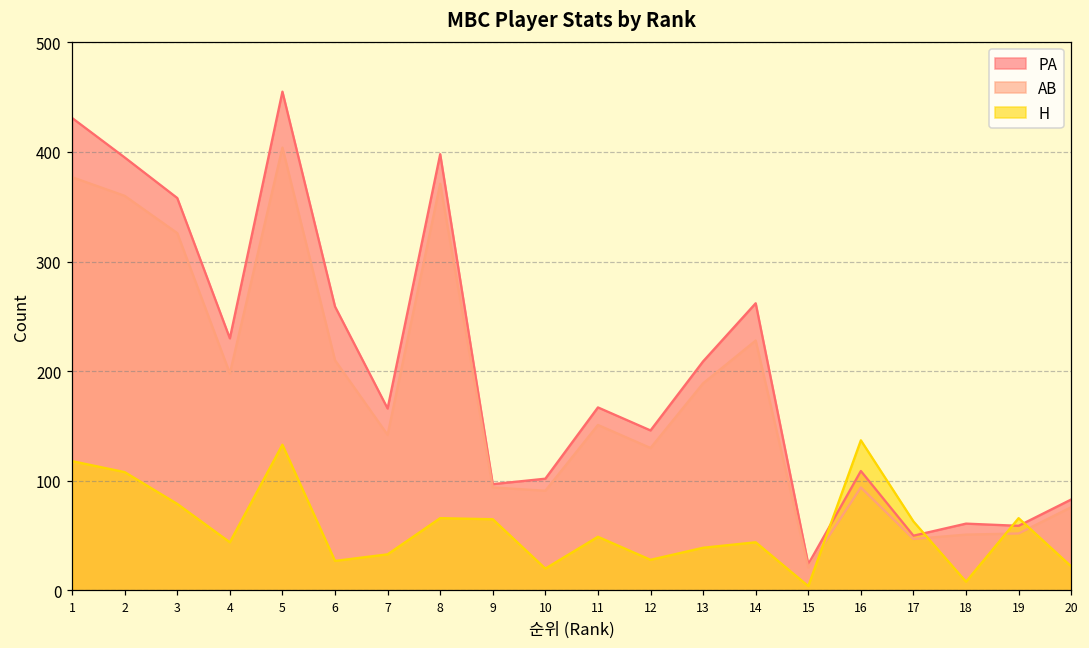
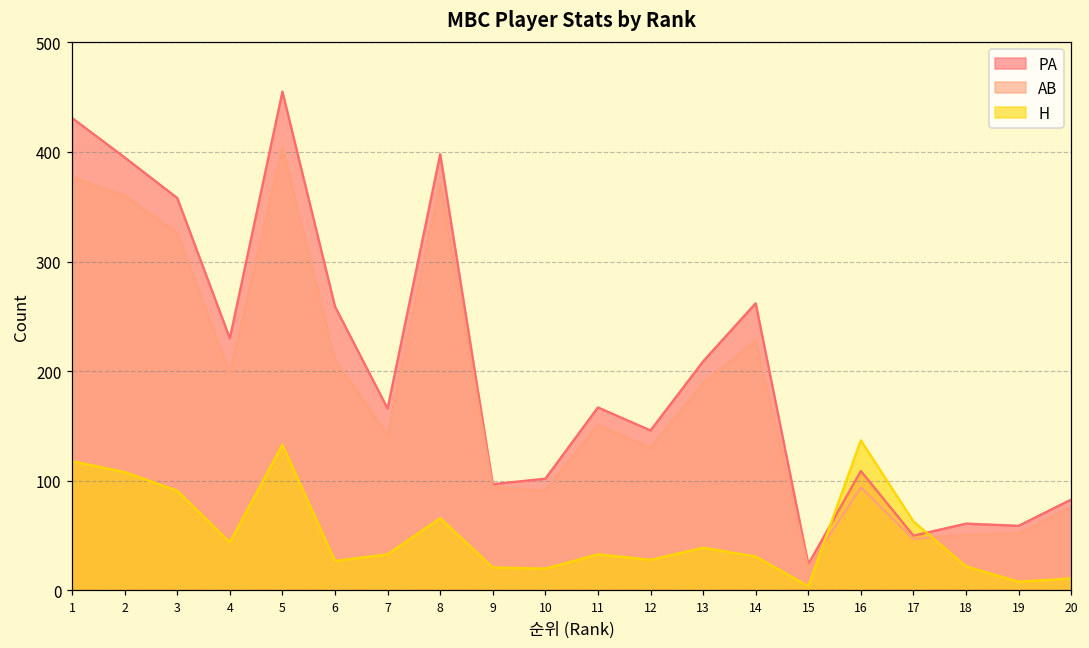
  {
    "H": {
      "1": 120,
      "2": 110,
-     "3": 80,
+     "3": 90,
      "4": 40,
      "5": 130,
      "6": 30,
      "7": 30,
      "8": 70,
-     "9": 70,
+     "9": 20,
      "10": 20,
-     "11": 50,
+     "11": 30,
      "12": 30,
      "13": 40,
-     "14": 40,
+     "14": 30,
      "15": 0,
      "16": 140,
      "17": 60,
-     "18": 10,
-     "19": 70,
-     "20": 20
+     "18": 20,
+     "19": 10,
+     "20": 10
    }
  }
